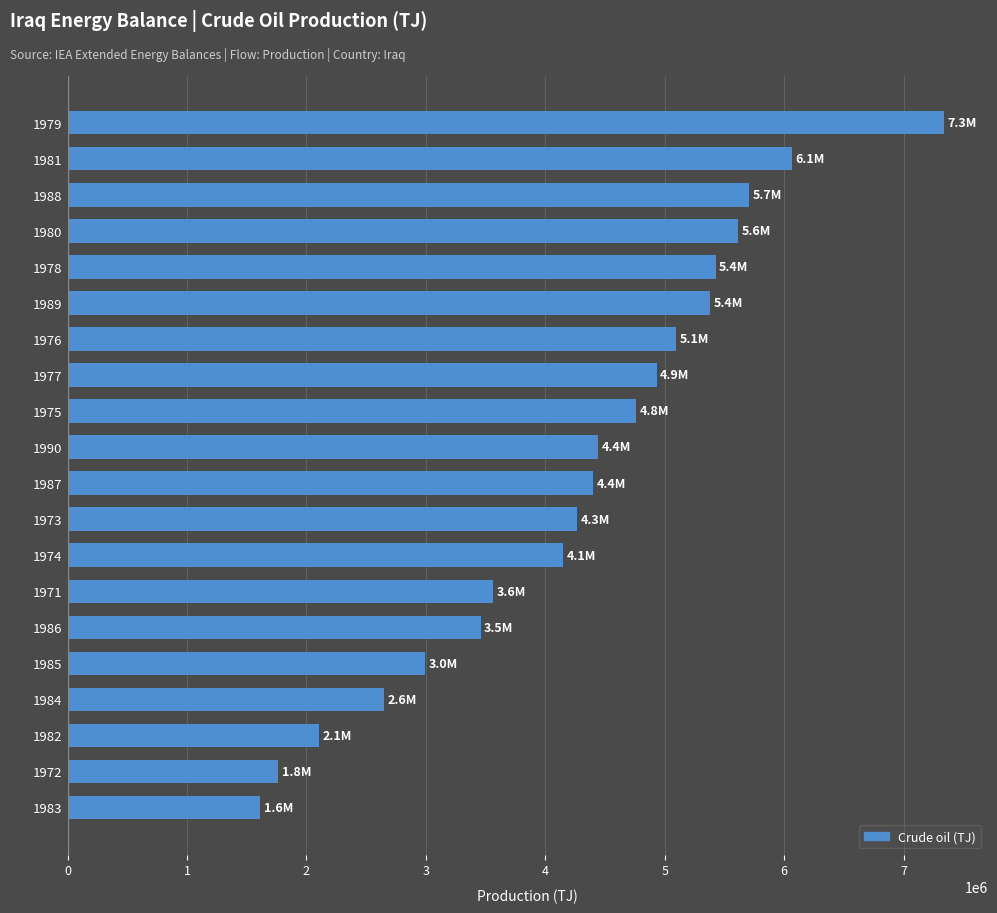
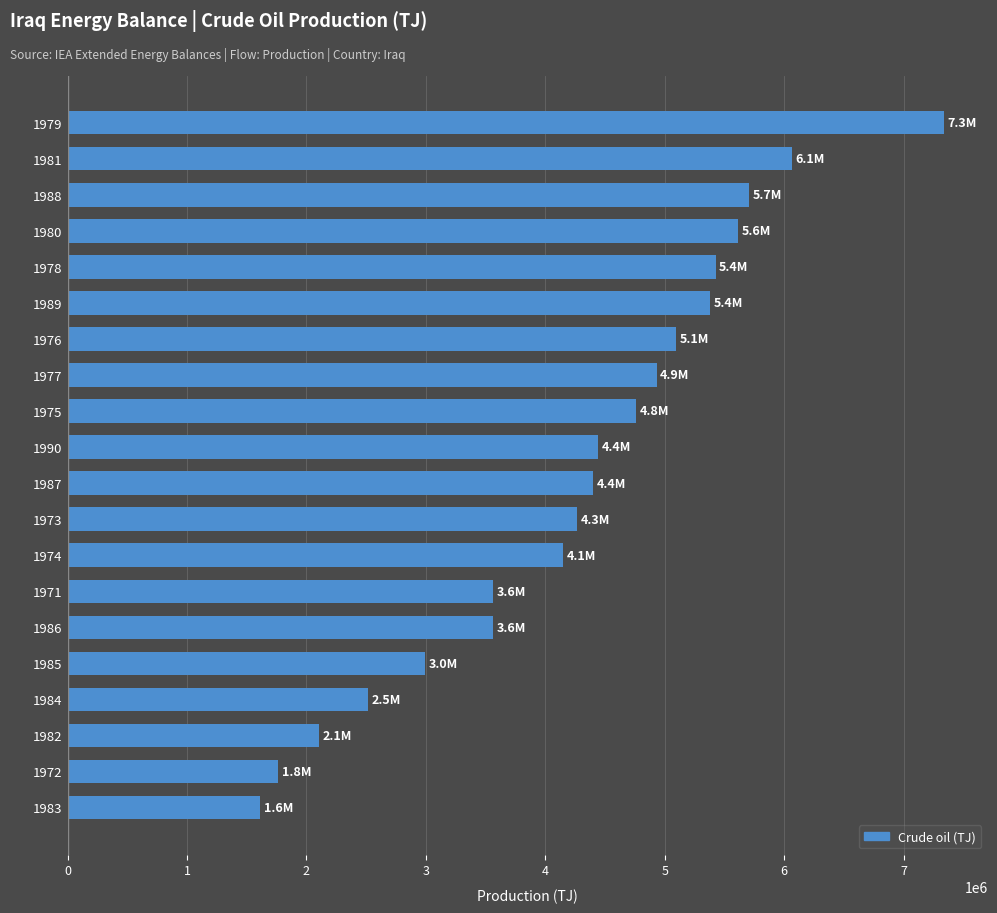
  {
    "1979": "7.3M",
    "1981": "6.1M",
    "1988": "5.7M",
    "1980": "5.6M",
    "1978": "5.4M",
    "1989": "5.4M",
    "1976": "5.1M",
    "1977": "4.9M",
    "1975": "4.8M",
    "1990": "4.4M",
    "1987": "4.4M",
    "1973": "4.3M",
    "1974": "4.1M",
    "1971": "3.6M",
-   "1986": "3.5M",
+   "1986": "3.6M",
    "1985": "3.0M",
-   "1984": "2.6M",
+   "1984": "2.5M",
    "1982": "2.1M",
    "1972": "1.8M",
    "1983": "1.6M"
  }
